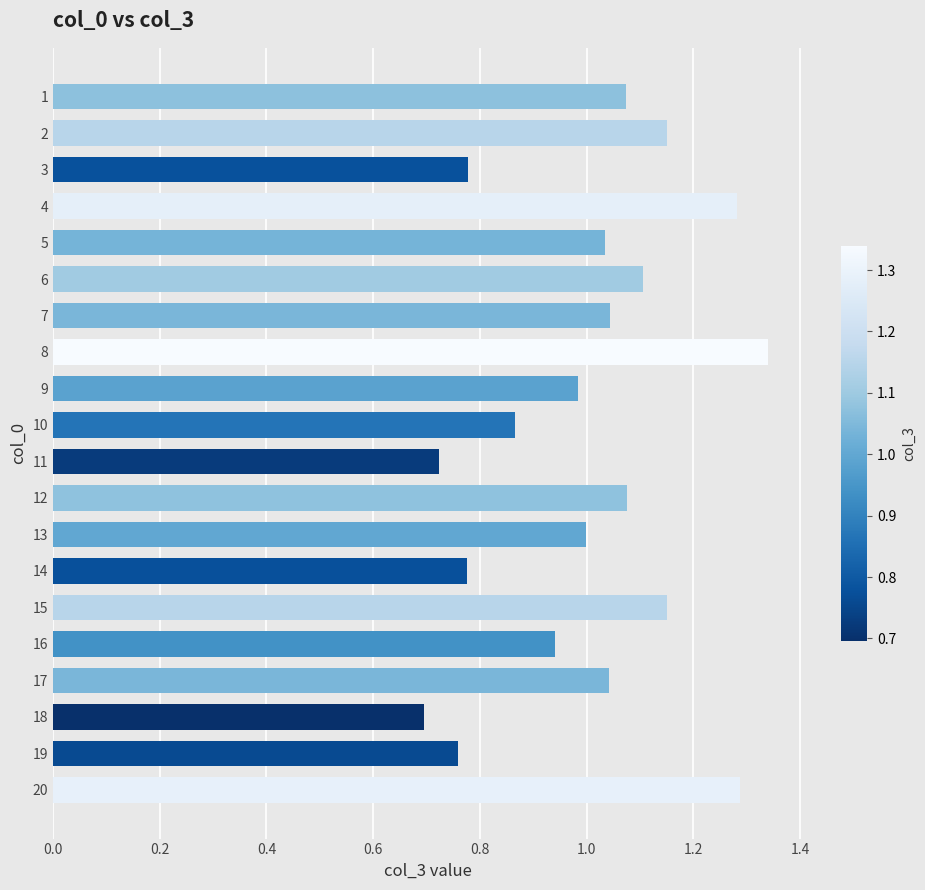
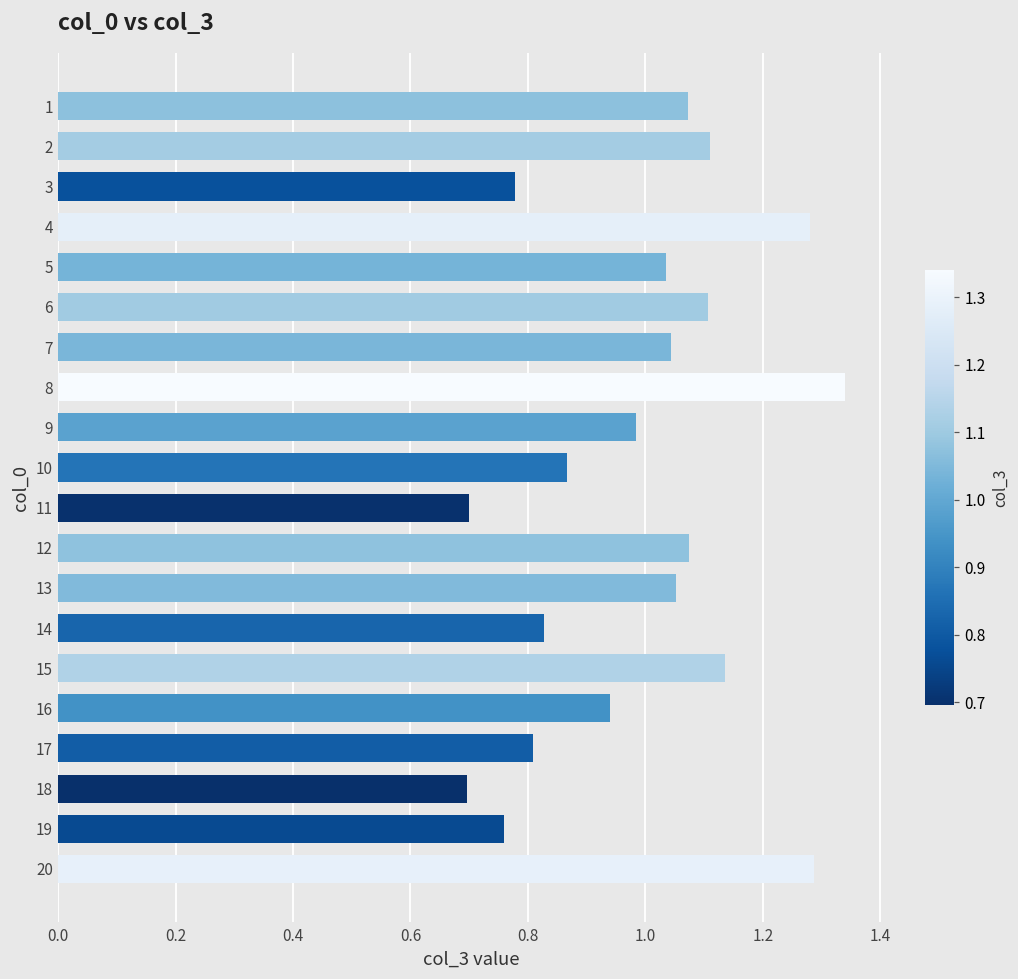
  {
    "1": 1.07,
-   "2": 1.15,
+   "2": 1.11,
    "3": 0.78,
    "4": 1.28,
    "5": 1.04,
    "6": 1.11,
    "7": 1.04,
    "8": 1.34,
    "9": 0.98,
    "10": 0.87,
-   "11": 0.72,
+   "11": 0.70,
    "12": 1.08,
-   "13": 1.00,
-   "14": 0.78,
-   "15": 1.15,
+   "13": 1.05,
+   "14": 0.83,
+   "15": 1.14,
    "16": 0.94,
-   "17": 1.04,
+   "17": 0.81,
    "18": 0.70,
    "19": 0.76,
    "20": 1.29
  }
